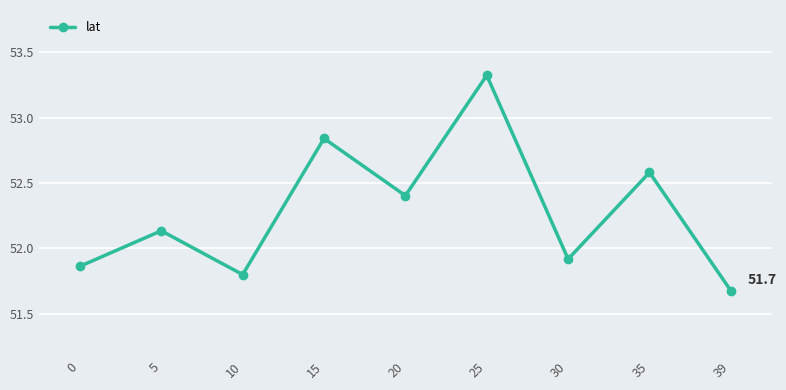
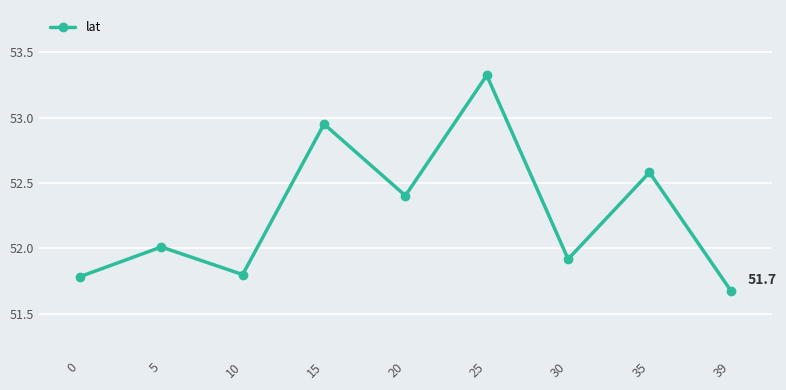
  {
-   "0": 51.86,
-   "5": 52.13,
+   "0": 51.78,
+   "5": 52.01,
    "10": 51.80,
-   "15": 52.84,
+   "15": 52.95,
    "20": 52.40,
    "25": 53.32,
    "30": 51.92,
    "35": 52.58
  }
